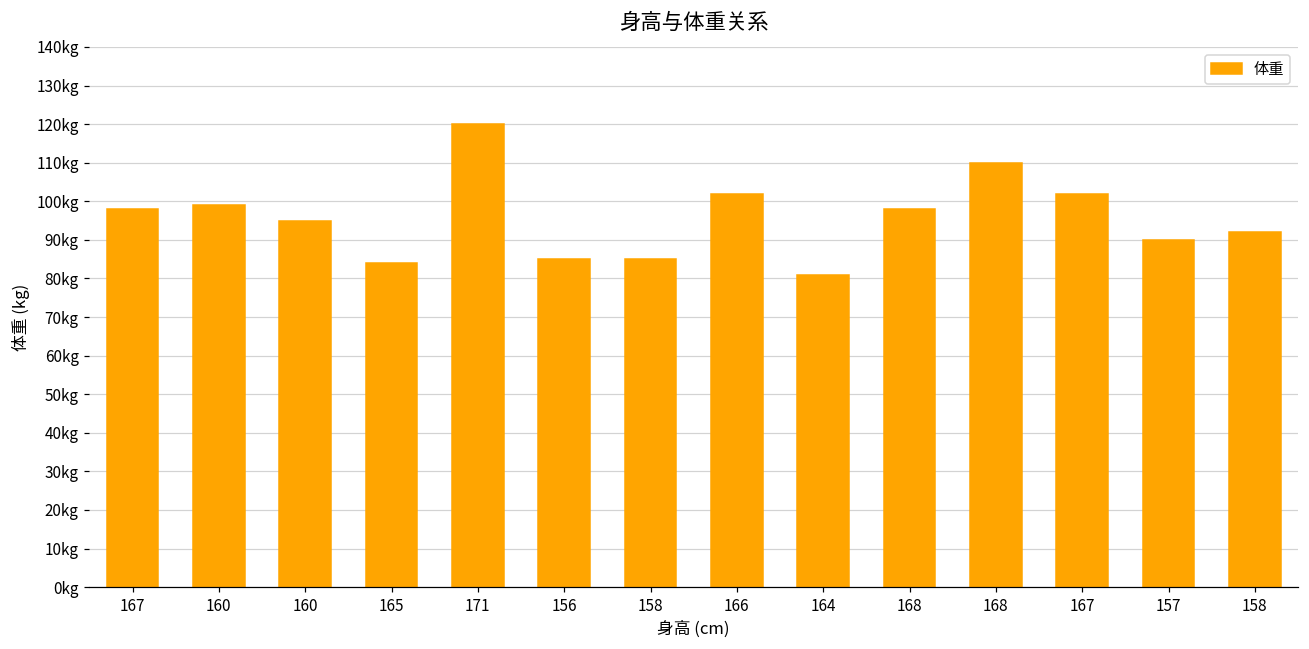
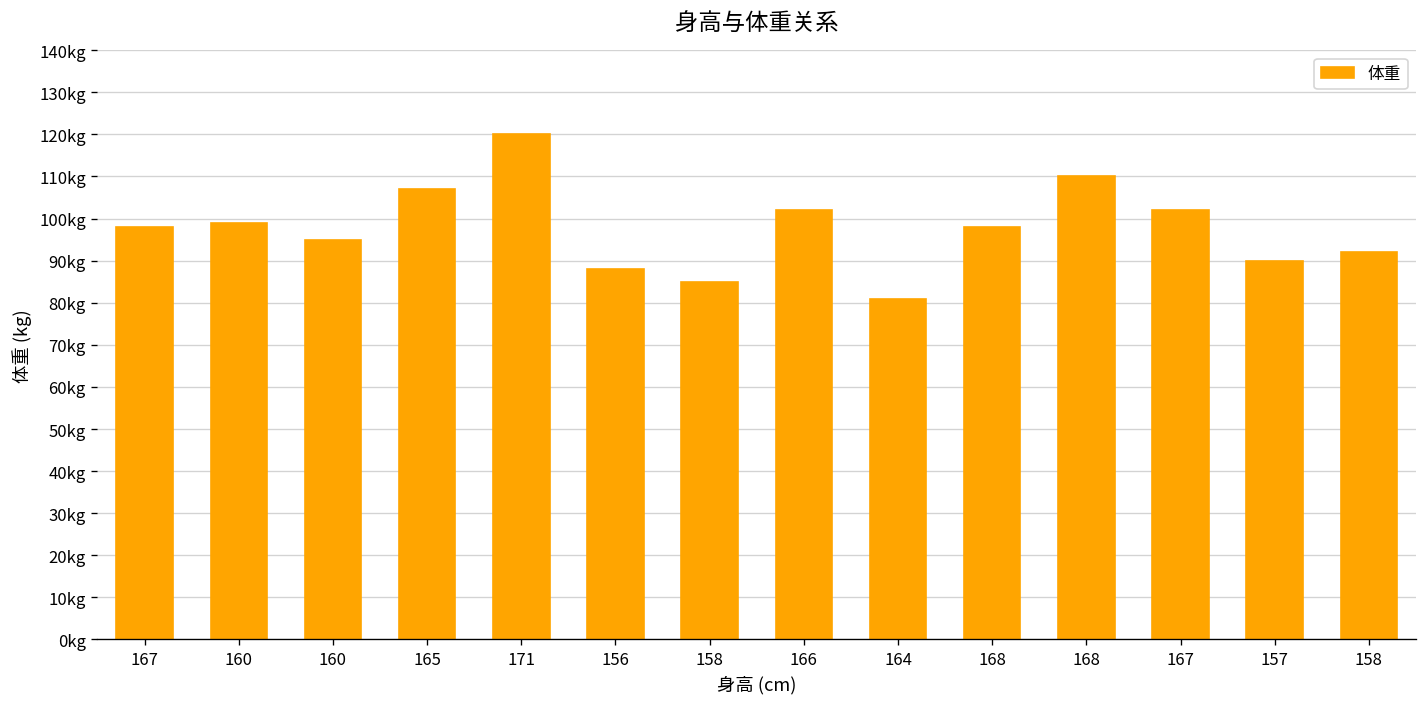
  {
-   "165": "84kg",
+   "165": "107kg",
    "171": "120kg",
-   "156": "85kg",
+   "156": "88kg",
    "166": "102kg",
    "164": "81kg",
    "157": "90kg"
  }
